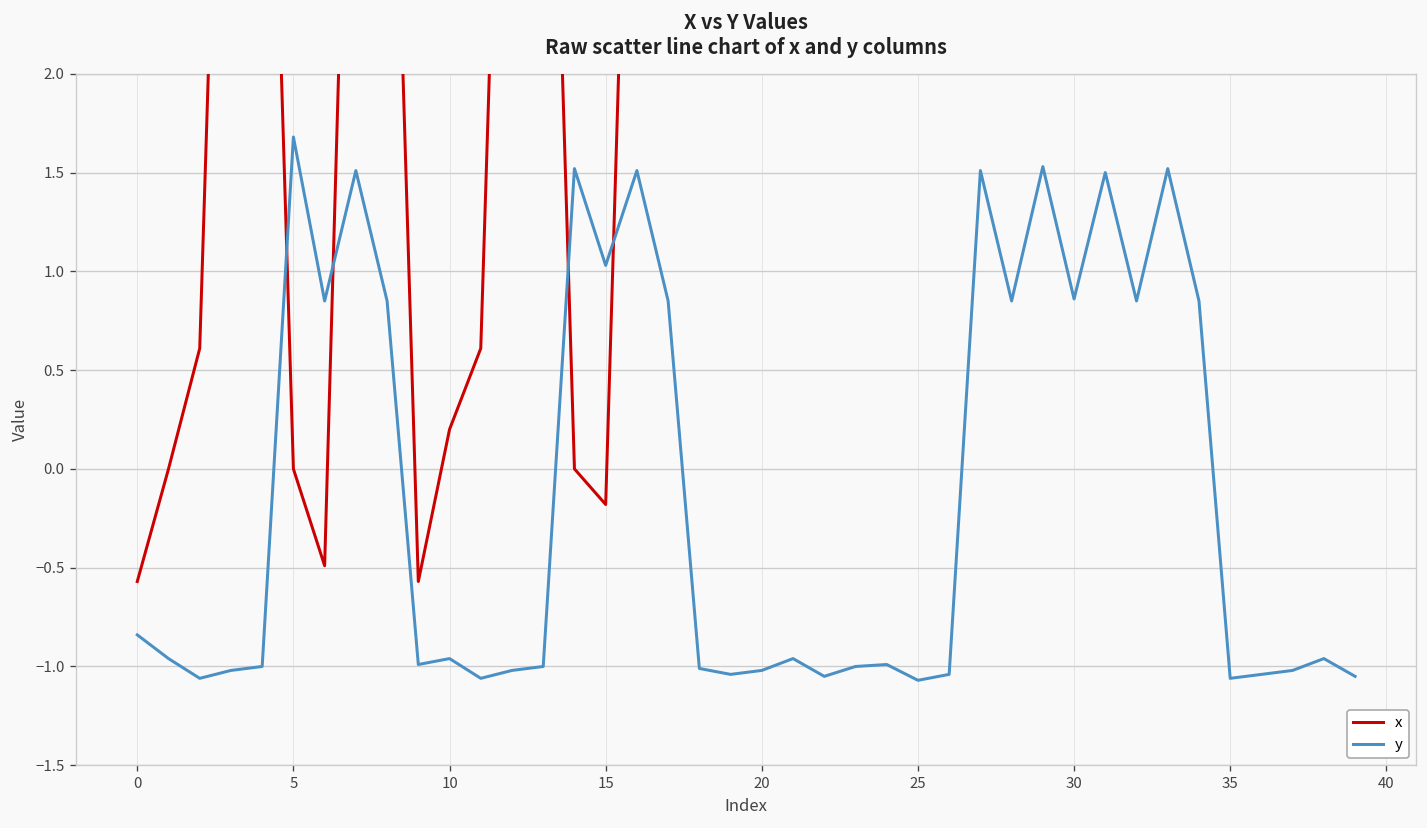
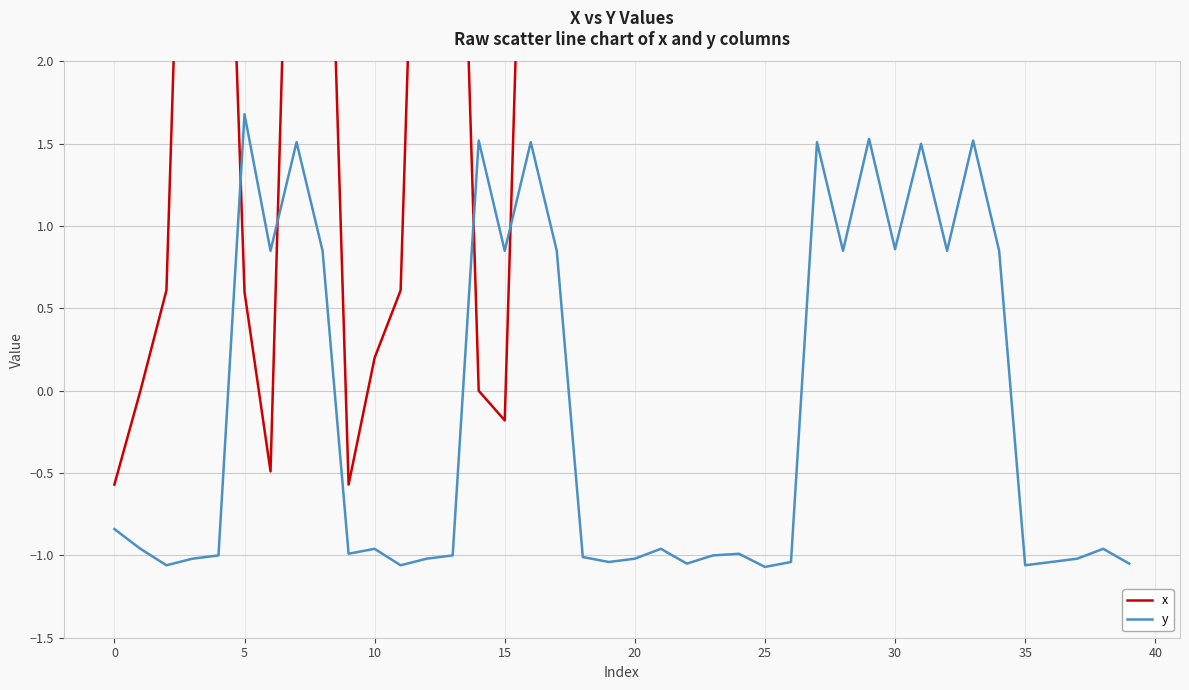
  {
    "x": {
      "0": -0.57,
-     "5": 0.0,
+     "5": 0.6,
      "10": 0.2,
      "15": -0.18
    },
    "y": {
      "0": -0.84,
      "5": 1.68,
      "10": -0.96,
-     "15": 1.03,
+     "15": 0.85,
      "20": -1.02,
      "25": -1.07,
      "30": 0.86,
      "35": -1.06
    }
  }
